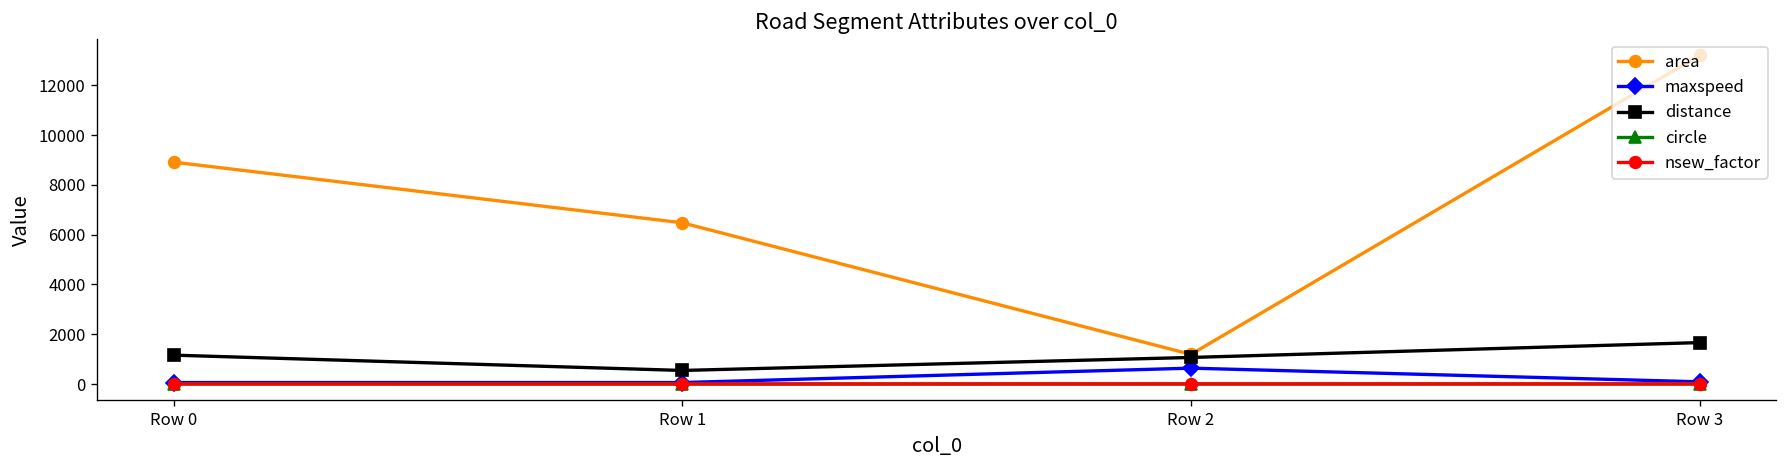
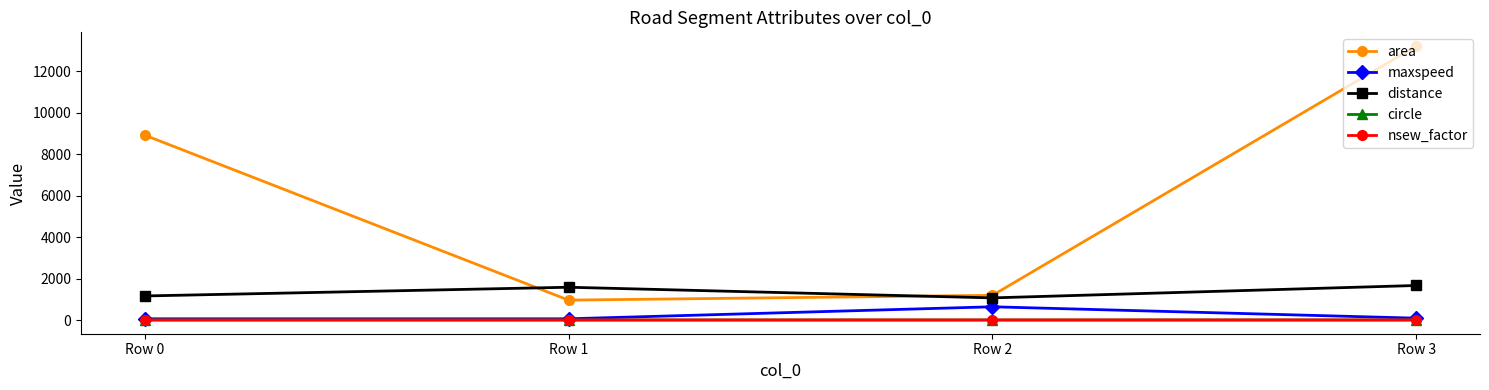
  {
    "area": {
      "Row 0": 8900,
-     "Row 1": 6500,
+     "Row 1": 1000,
      "Row 2": 1200
    },
    "maxspeed": {
      "Row 2": 600
    },
    "distance": {
      "Row 0": 1200,
-     "Row 1": 500,
+     "Row 1": 1600,
      "Row 2": 1100,
      "Row 3": 1700
    },
    "nsew_factor": {
      "Row 2": 0
    }
  }
